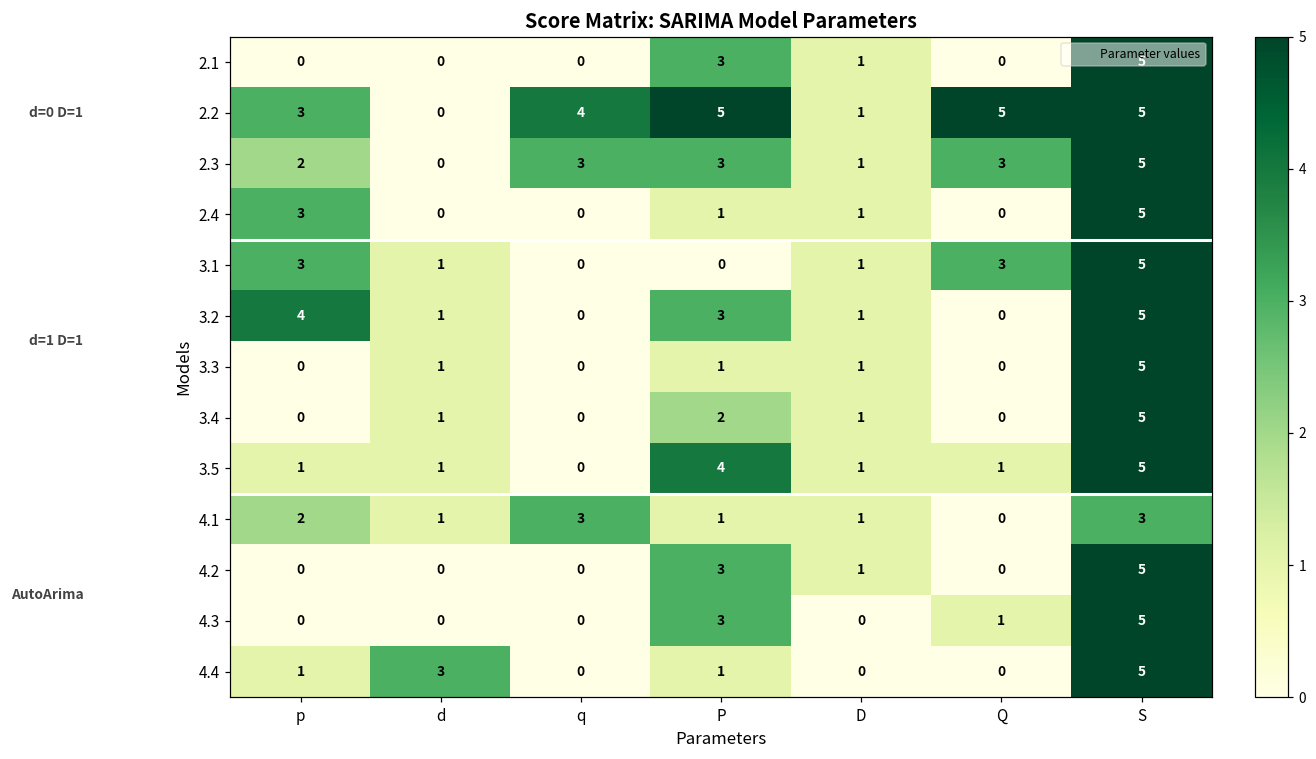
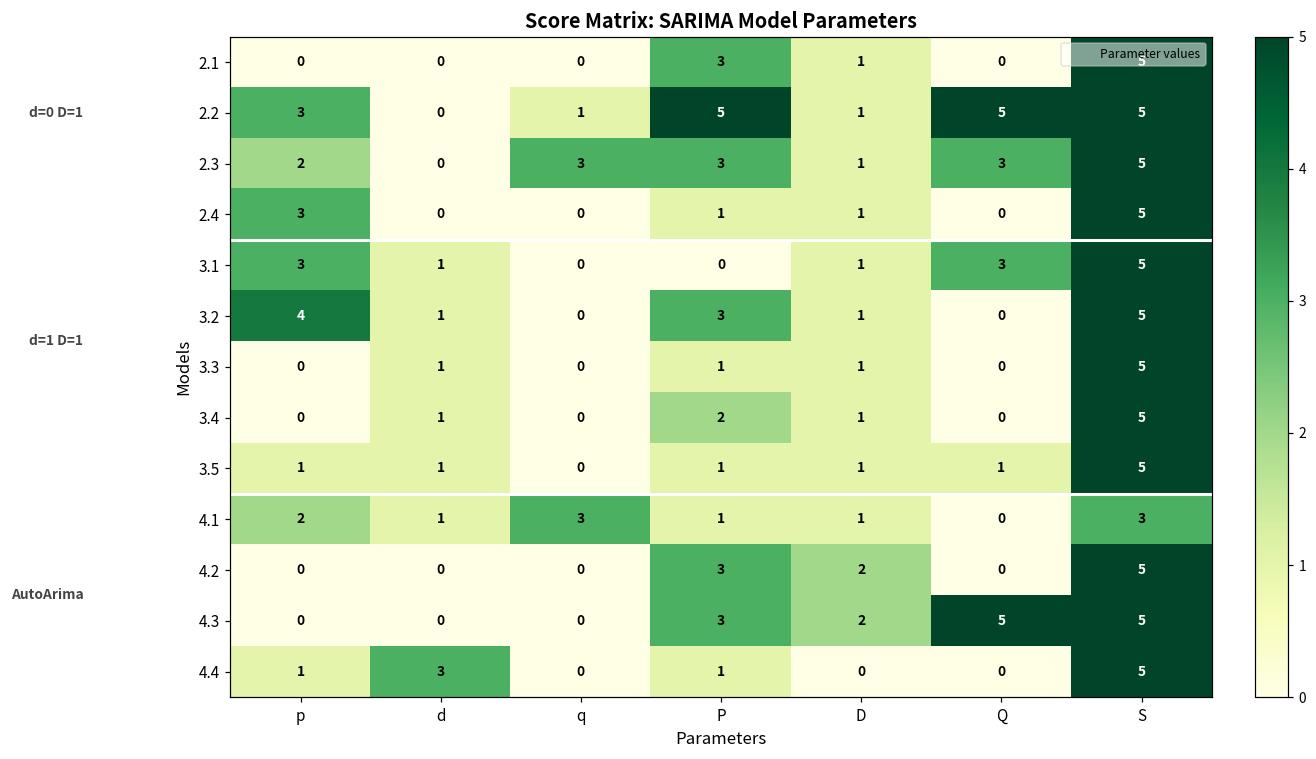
  {
    "2.1": {
      "p": 0,
      "d": 0,
      "q": 0,
      "P": 3,
      "D": 1,
      "Q": 0
    },
    "2.2": {
      "p": 3,
      "d": 0,
-     "q": 4,
+     "q": 1,
      "P": 5,
      "D": 1,
      "Q": 5,
      "S": 5
    },
    "2.3": {
      "p": 2,
      "d": 0,
      "q": 3,
      "P": 3,
      "D": 1,
      "Q": 3,
      "S": 5
    },
    "2.4": {
      "p": 3,
      "d": 0,
      "q": 0,
      "P": 1,
      "D": 1,
      "Q": 0,
      "S": 5
    },
    "3.1": {
      "p": 3,
      "d": 1,
      "q": 0,
      "P": 0,
      "D": 1,
      "Q": 3,
      "S": 5
    },
    "3.2": {
      "p": 4,
      "d": 1,
      "q": 0,
      "P": 3,
      "D": 1,
      "Q": 0,
      "S": 5
    },
    "3.3": {
      "p": 0,
      "d": 1,
      "q": 0,
      "P": 1,
      "D": 1,
      "Q": 0,
      "S": 5
    },
    "3.4": {
      "p": 0,
      "d": 1,
      "q": 0,
      "P": 2,
      "D": 1,
      "Q": 0,
      "S": 5
    },
    "3.5": {
      "p": 1,
      "d": 1,
      "q": 0,
-     "P": 4,
+     "P": 1,
      "D": 1,
      "Q": 1,
      "S": 5
    },
    "4.1": {
      "p": 2,
      "d": 1,
      "q": 3,
      "P": 1,
      "D": 1,
      "Q": 0,
      "S": 3
    },
    "4.2": {
      "p": 0,
      "d": 0,
      "q": 0,
      "P": 3,
-     "D": 1,
+     "D": 2,
      "Q": 0,
      "S": 5
    },
    "4.3": {
      "p": 0,
      "d": 0,
      "q": 0,
      "P": 3,
-     "D": 0,
-     "Q": 1,
+     "D": 2,
+     "Q": 5,
      "S": 5
    },
    "4.4": {
      "p": 1,
      "d": 3,
      "q": 0,
      "P": 1,
      "D": 0,
      "Q": 0,
      "S": 5
    }
  }
